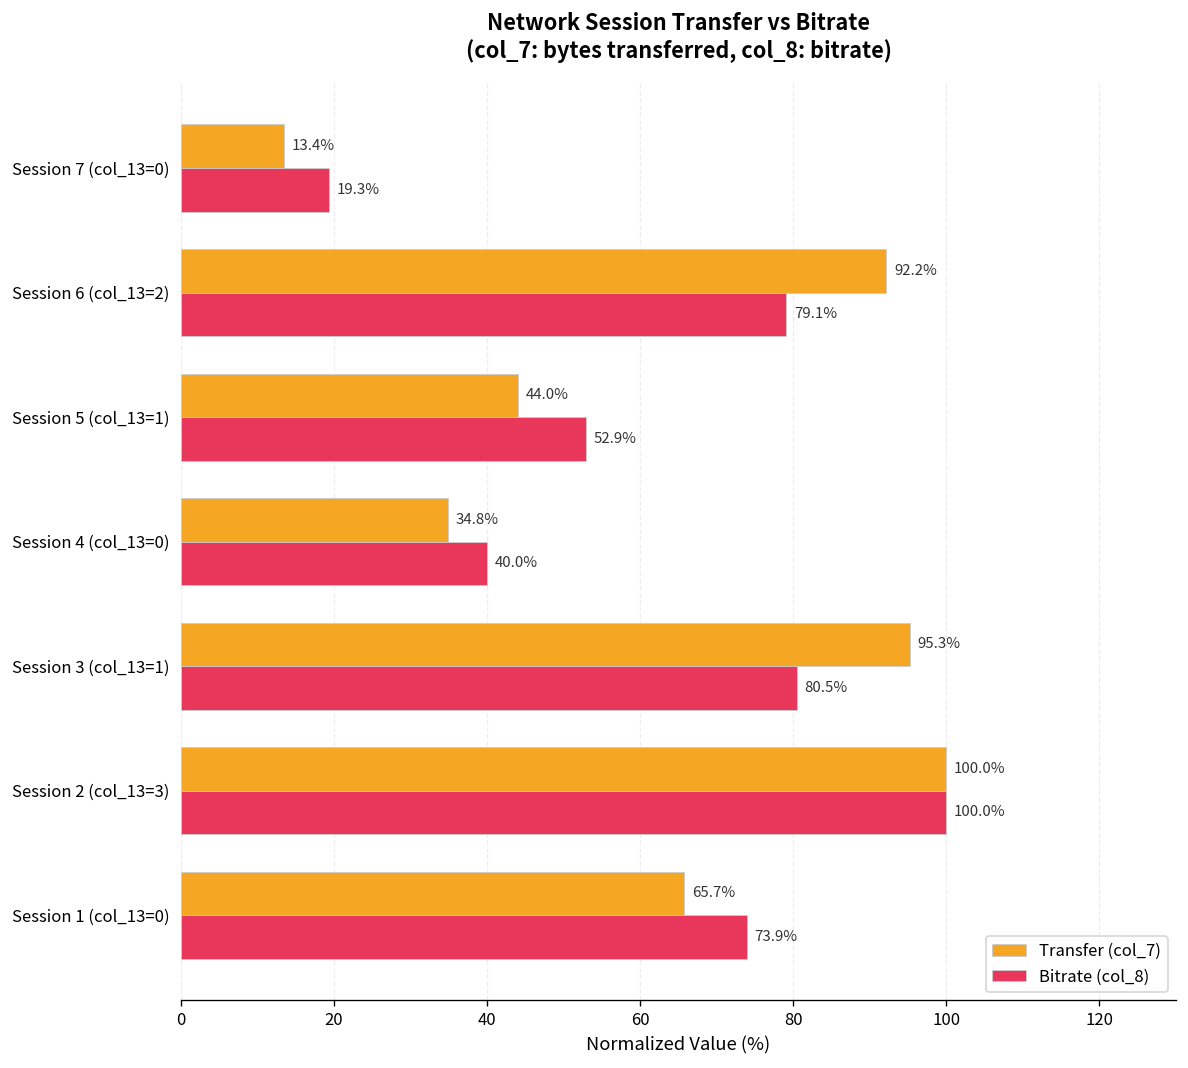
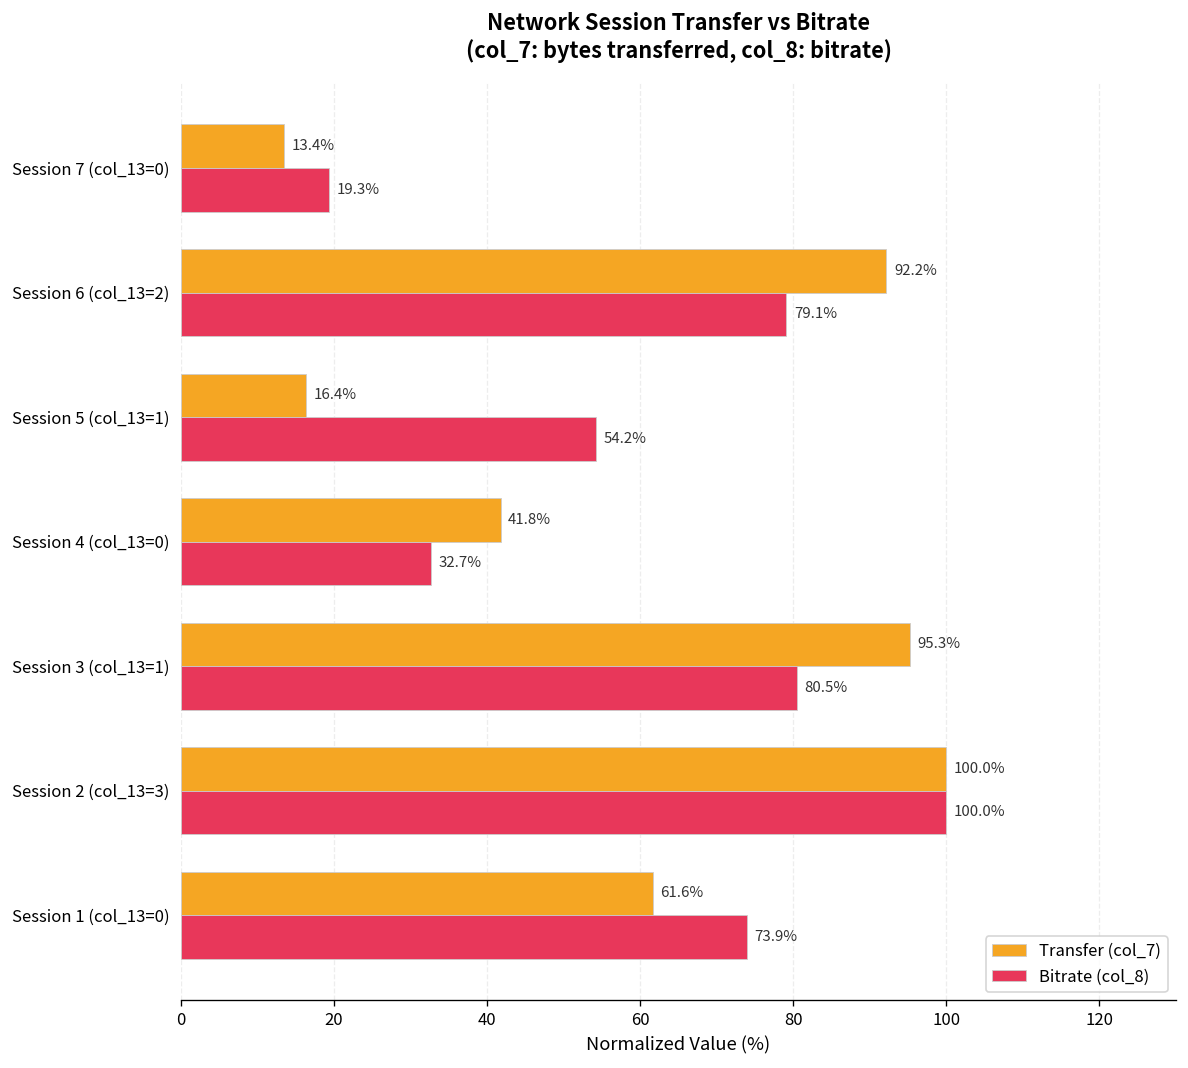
  {
    "Transfer (col_7)": {
      "Session 7 (col_13=0)": "13.4%",
      "Session 6 (col_13=2)": "92.2%",
-     "Session 5 (col_13=1)": "44.0%",
-     "Session 4 (col_13=0)": "34.8%",
+     "Session 5 (col_13=1)": "16.4%",
+     "Session 4 (col_13=0)": "41.8%",
      "Session 3 (col_13=1)": "95.3%",
      "Session 2 (col_13=3)": "100.0%",
-     "Session 1 (col_13=0)": "65.7%"
+     "Session 1 (col_13=0)": "61.6%"
    },
    "Bitrate (col_8)": {
      "Session 7 (col_13=0)": "19.3%",
      "Session 6 (col_13=2)": "79.1%",
-     "Session 5 (col_13=1)": "52.9%",
-     "Session 4 (col_13=0)": "40.0%",
+     "Session 5 (col_13=1)": "54.2%",
+     "Session 4 (col_13=0)": "32.7%",
      "Session 3 (col_13=1)": "80.5%",
      "Session 2 (col_13=3)": "100.0%",
      "Session 1 (col_13=0)": "73.9%"
    }
  }
